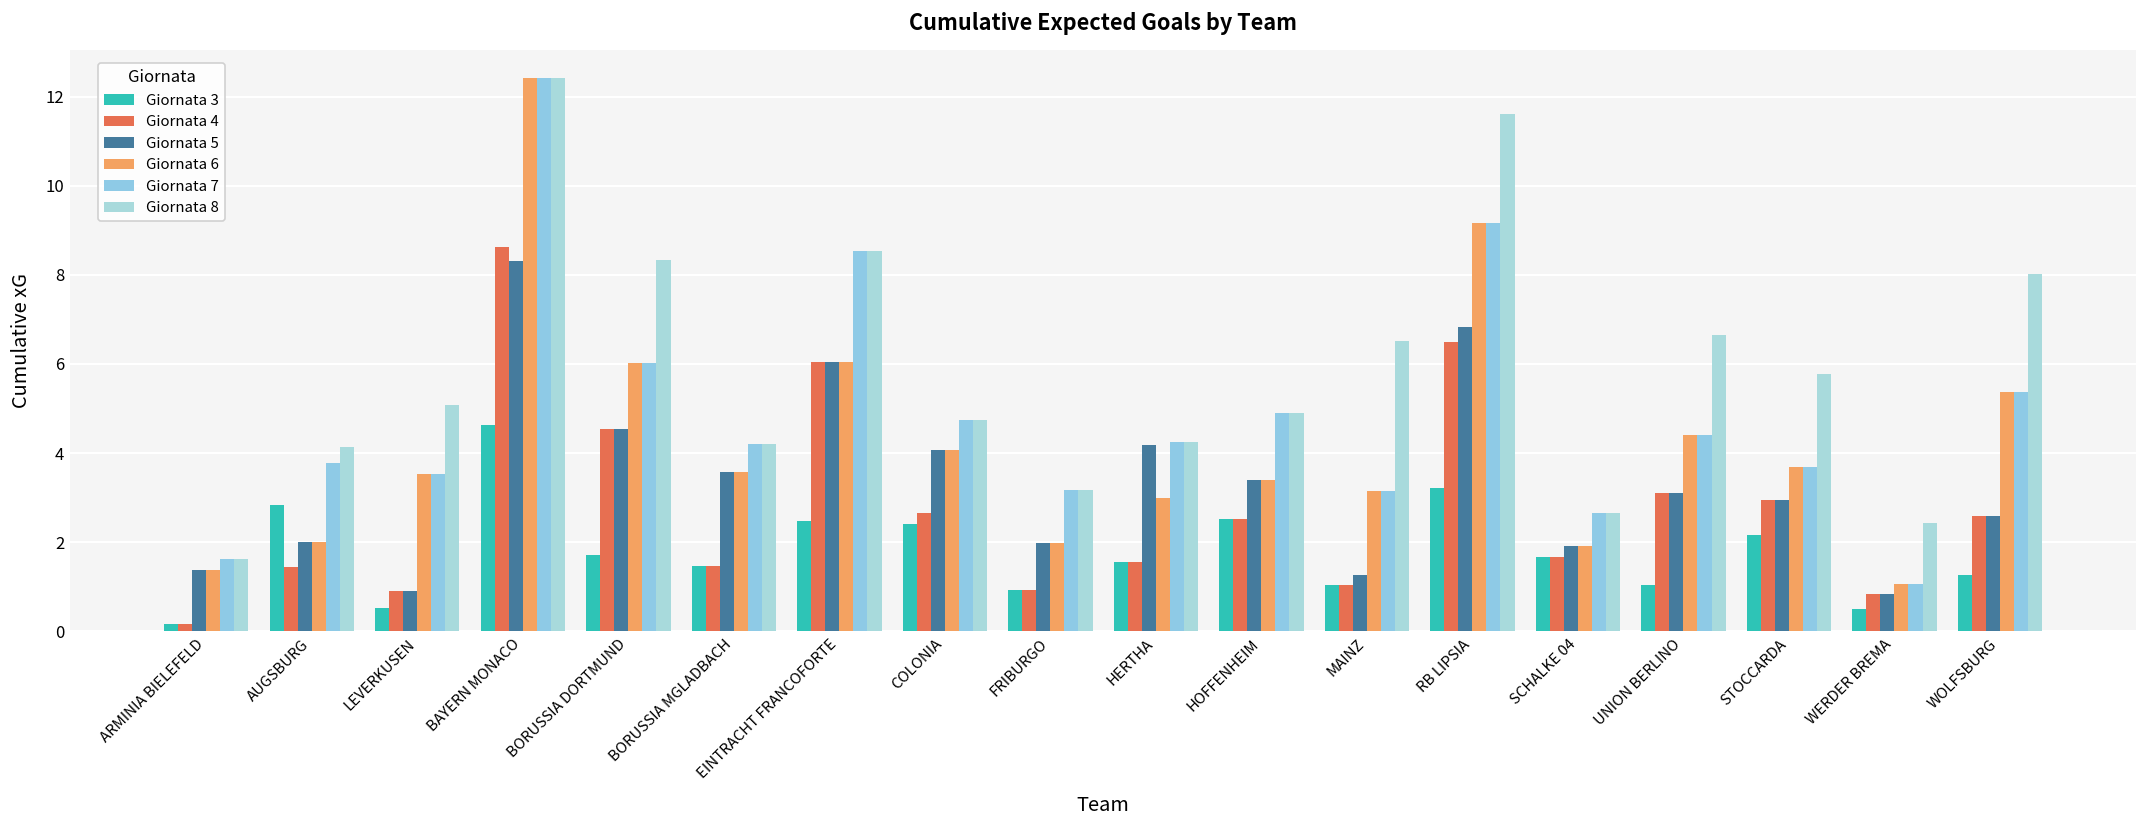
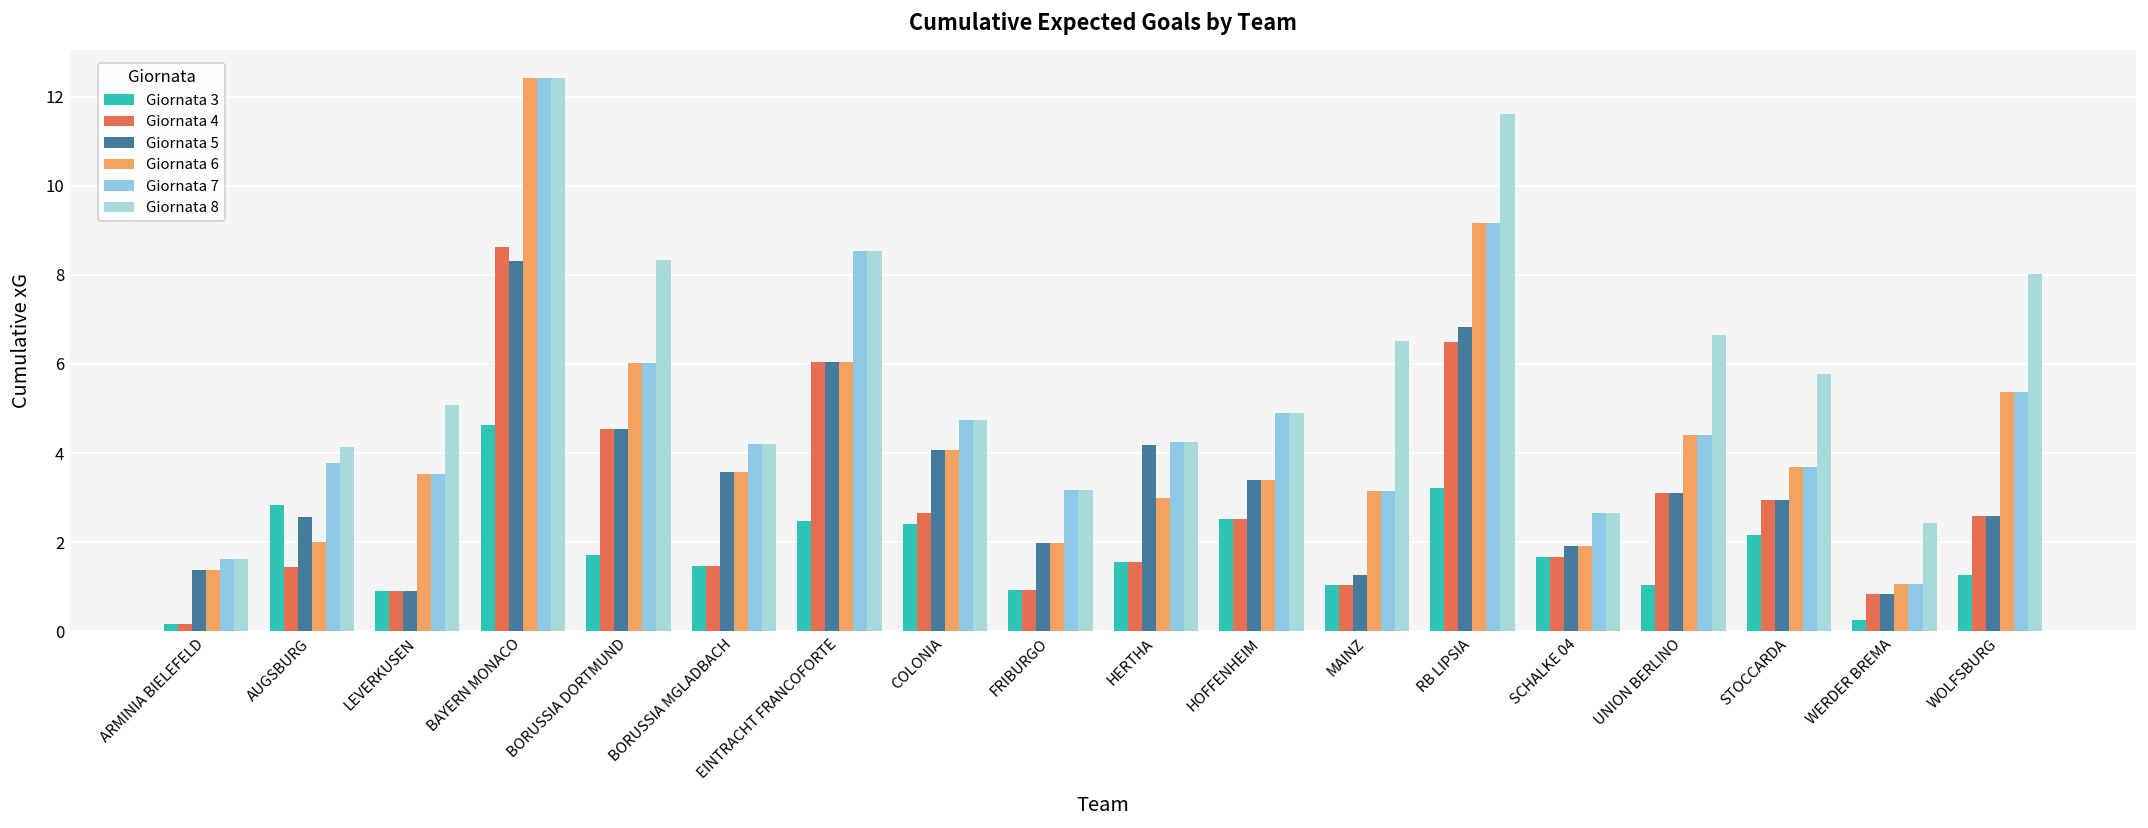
  {
    "Giornata 3": {
      "ARMINIA BIELEFELD": 0.2,
      "AUGSBURG": 2.8,
-     "LEVERKUSEN": 0.5,
+     "LEVERKUSEN": 0.9,
      "BAYERN MONACO": 4.6,
      "BORUSSIA DORTMUND": 1.7,
      "BORUSSIA MGLADBACH": 1.5,
      "EINTRACHT FRANCOFORTE": 2.5,
      "COLONIA": 2.4,
      "FRIBURGO": 0.9,
      "HERTHA": 1.6,
      "HOFFENHEIM": 2.5,
      "MAINZ": 1.0,
      "RB LIPSIA": 3.2,
      "SCHALKE 04": 1.7,
      "UNION BERLINO": 1.0,
      "STOCCARDA": 2.2,
-     "WERDER BREMA": 0.5,
+     "WERDER BREMA": 0.3,
      "WOLFSBURG": 1.3
    },
    "Giornata 5": {
      "ARMINIA BIELEFELD": 1.4,
-     "AUGSBURG": 2.0,
+     "AUGSBURG": 2.6,
      "LEVERKUSEN": 0.9,
      "BAYERN MONACO": 8.3,
      "BORUSSIA DORTMUND": 4.5,
      "BORUSSIA MGLADBACH": 3.6,
      "EINTRACHT FRANCOFORTE": 6.0,
      "COLONIA": 4.1,
      "FRIBURGO": 2.0,
      "HERTHA": 4.2,
      "HOFFENHEIM": 3.4,
      "MAINZ": 1.3,
      "RB LIPSIA": 6.8,
      "SCHALKE 04": 1.9,
      "UNION BERLINO": 3.1,
      "STOCCARDA": 3.0,
      "WERDER BREMA": 0.8,
      "WOLFSBURG": 2.6
    }
  }
